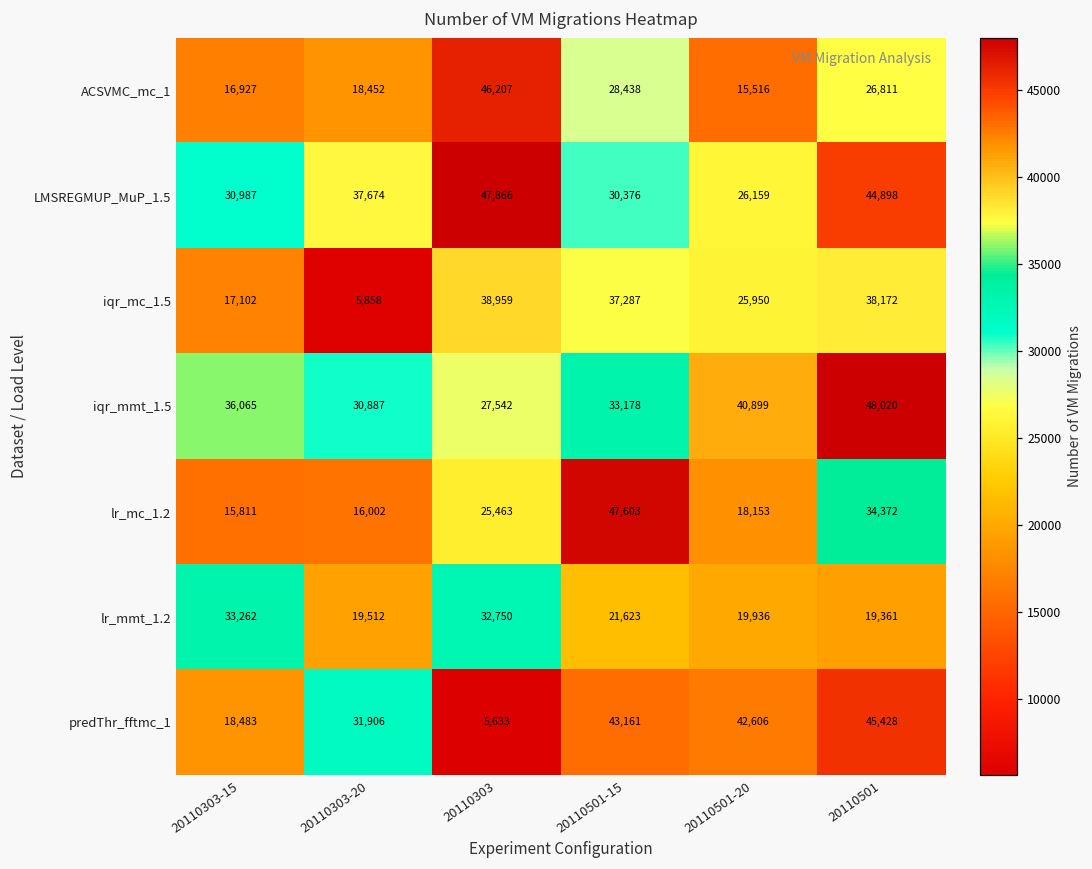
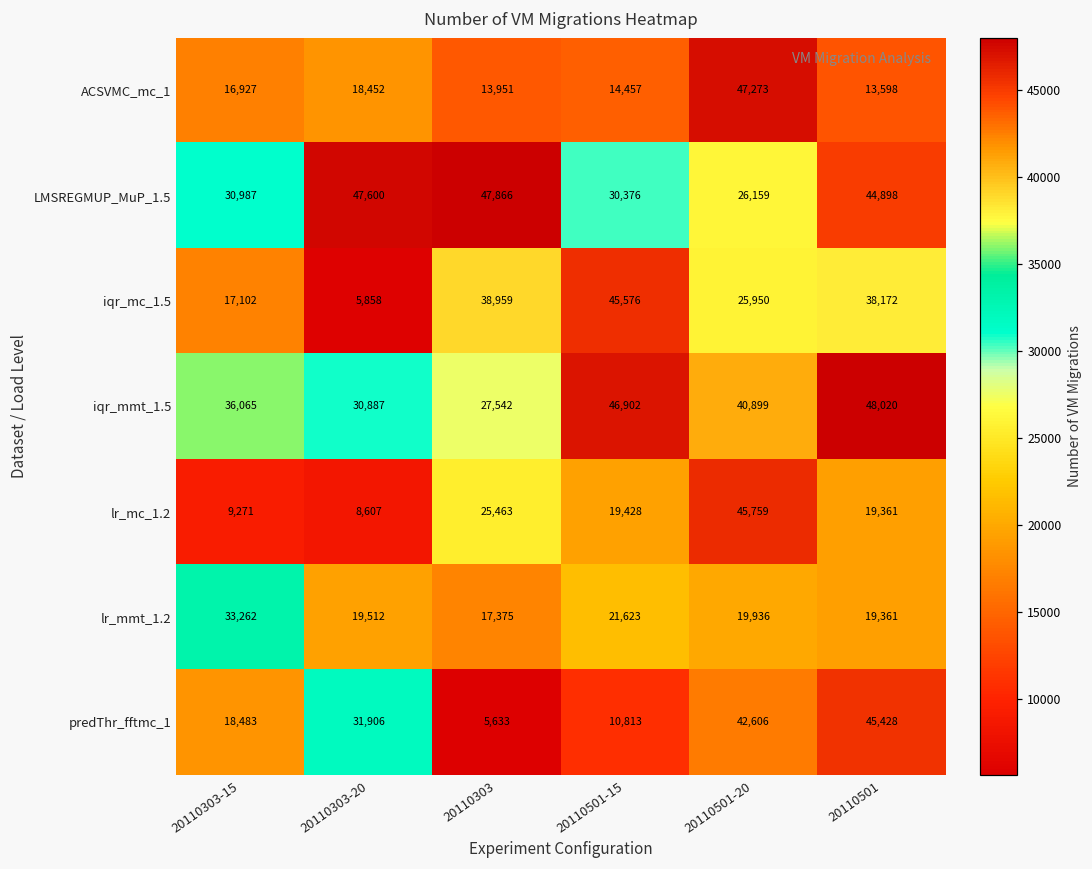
  {
    "ACSVMC_mc_1": {
      "20110303-15": "16,927",
      "20110303-20": "18,452",
-     "20110303": "46,207",
-     "20110501-15": "28,438",
-     "20110501-20": "15,516",
-     "20110501": "26,811"
+     "20110303": "13,951",
+     "20110501-15": "14,457",
+     "20110501-20": "47,273",
+     "20110501": "13,598"
    },
    "LMSREGMUP_MuP_1.5": {
      "20110303-15": "30,987",
-     "20110303-20": "37,674",
+     "20110303-20": "47,600",
      "20110303": "47,866",
      "20110501-15": "30,376",
      "20110501-20": "26,159",
      "20110501": "44,898"
    },
    "iqr_mc_1.5": {
      "20110303-15": "17,102",
      "20110303-20": "5,858",
      "20110303": "38,959",
-     "20110501-15": "37,287",
+     "20110501-15": "45,576",
      "20110501-20": "25,950",
      "20110501": "38,172"
    },
    "iqr_mmt_1.5": {
      "20110303-15": "36,065",
      "20110303-20": "30,887",
      "20110303": "27,542",
-     "20110501-15": "33,178",
+     "20110501-15": "46,902",
      "20110501-20": "40,899",
      "20110501": "48,020"
    },
    "lr_mc_1.2": {
-     "20110303-15": "15,811",
-     "20110303-20": "16,002",
+     "20110303-15": "9,271",
+     "20110303-20": "8,607",
      "20110303": "25,463",
-     "20110501-15": "47,603",
-     "20110501-20": "18,153",
-     "20110501": "34,372"
+     "20110501-15": "19,428",
+     "20110501-20": "45,759",
+     "20110501": "19,361"
    },
    "lr_mmt_1.2": {
      "20110303-15": "33,262",
      "20110303-20": "19,512",
-     "20110303": "32,750",
+     "20110303": "17,375",
      "20110501-15": "21,623",
      "20110501-20": "19,936",
      "20110501": "19,361"
    },
    "predThr_fftmc_1": {
      "20110303-15": "18,483",
      "20110303-20": "31,906",
      "20110303": "5,633",
-     "20110501-15": "43,161",
+     "20110501-15": "10,813",
      "20110501-20": "42,606",
      "20110501": "45,428"
    }
  }
